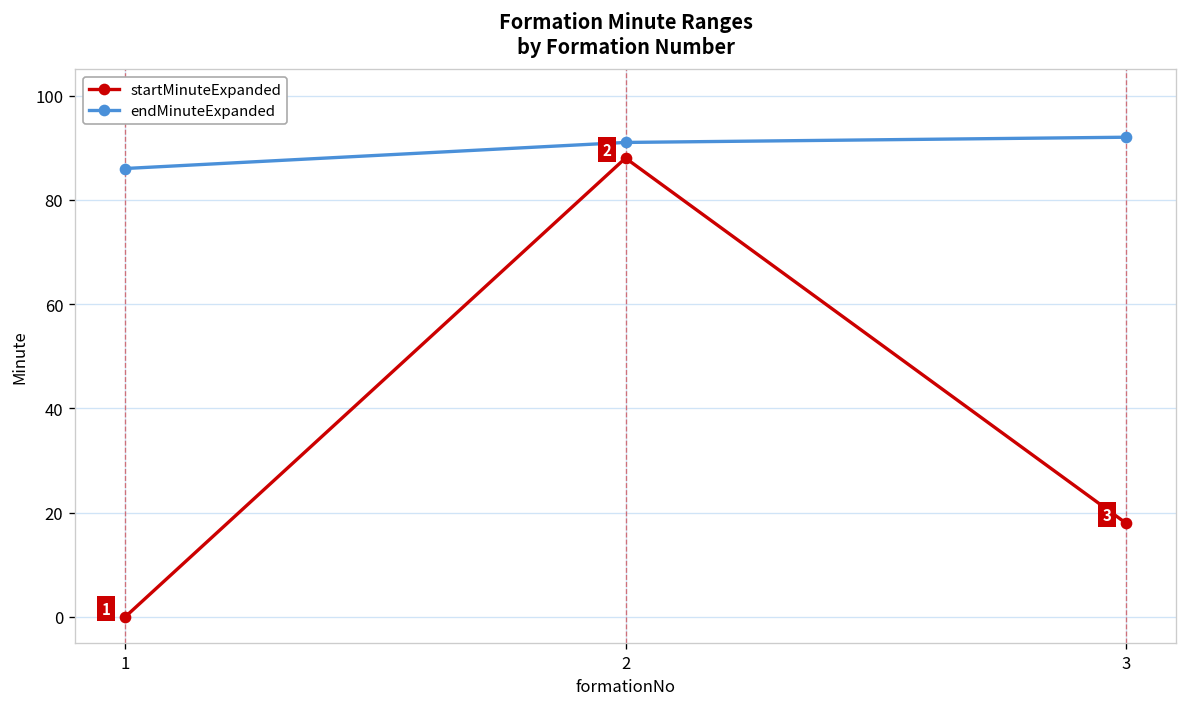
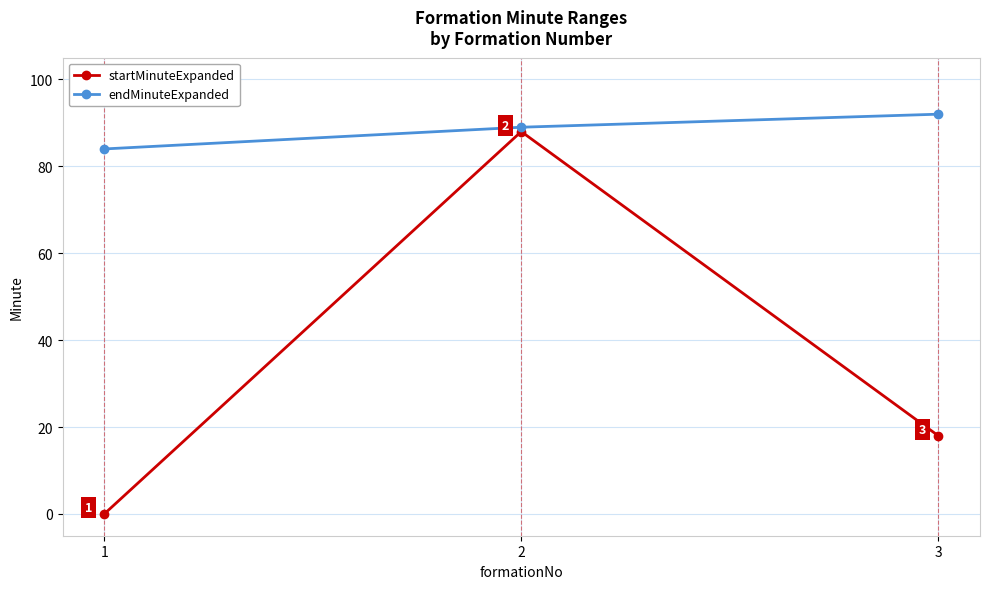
  {
    "endMinuteExpanded": {
-     "1": 86,
-     "2": 91,
+     "1": 84,
+     "2": 89,
      "3": 92
    }
  }
